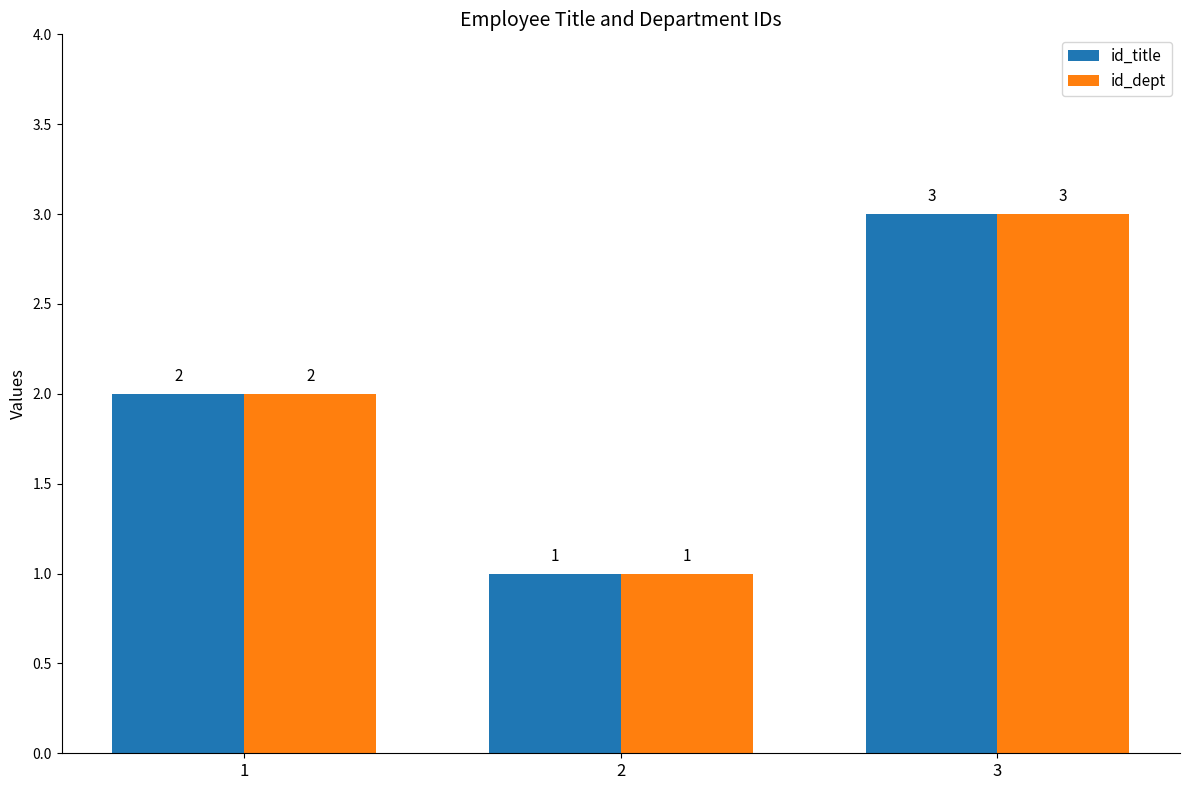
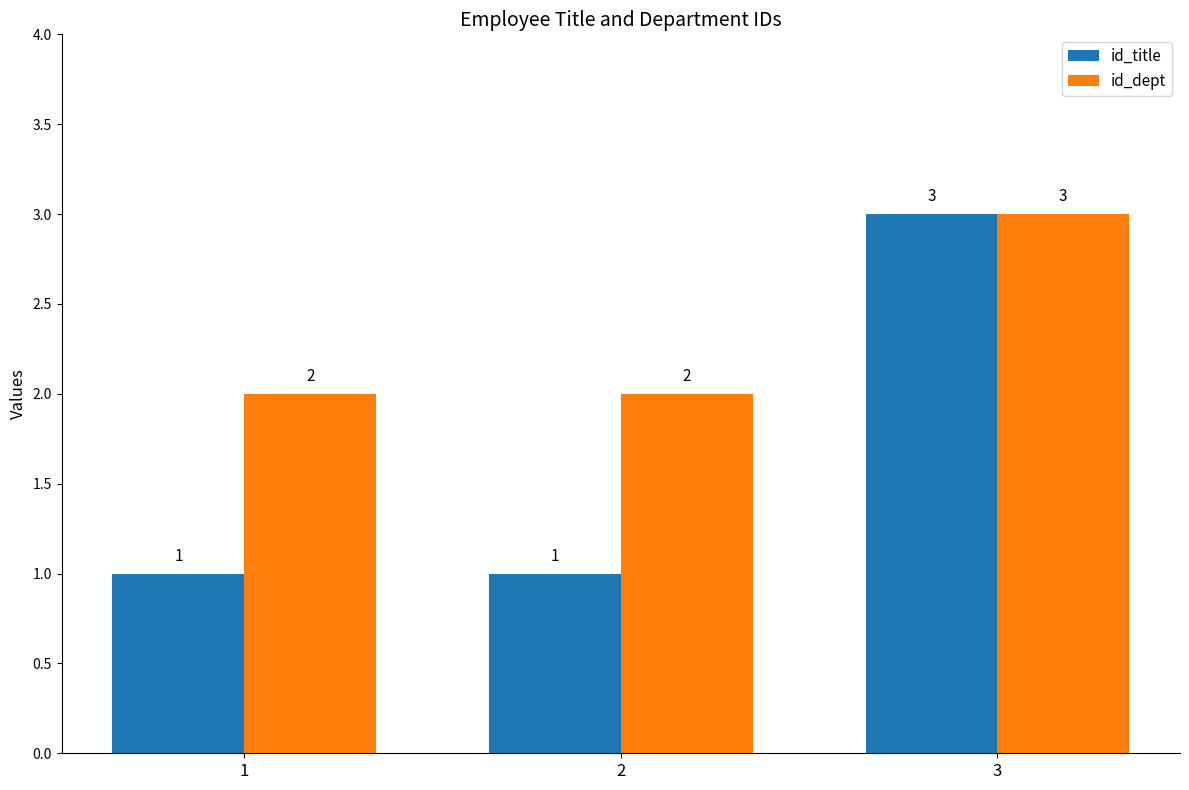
  {
    "id_title": {
-     "1": 2,
+     "1": 1,
      "2": 1,
      "3": 3
    },
    "id_dept": {
      "1": 2,
-     "2": 1,
+     "2": 2,
      "3": 3
    }
  }
